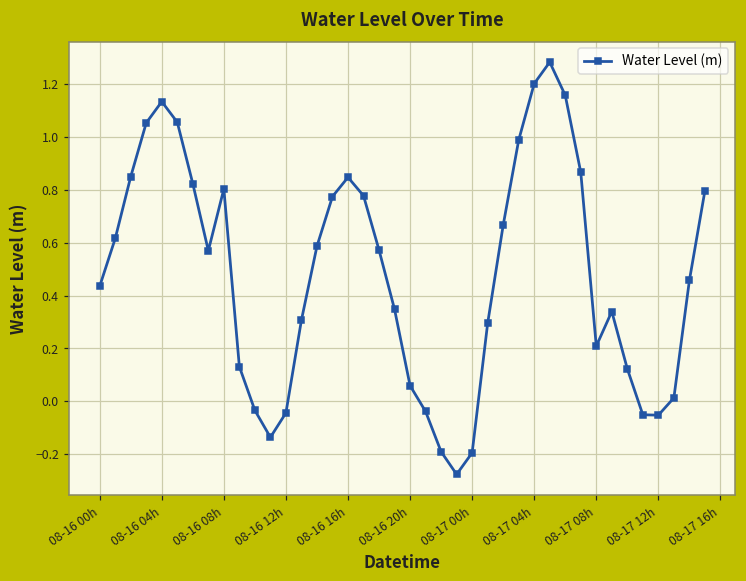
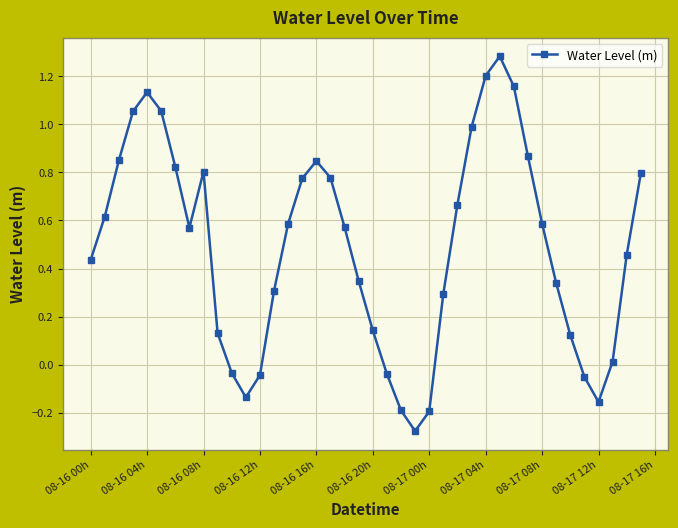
  {
    "08-16 00h": 0.44,
    "08-16 04h": 1.13,
    "08-16 08h": 0.80,
    "08-16 12h": -0.04,
    "08-16 16h": 0.85,
-   "08-16 20h": 0.06,
+   "08-16 20h": 0.14,
    "08-17 00h": -0.19,
    "08-17 04h": 1.20,
-   "08-17 08h": 0.21,
-   "08-17 12h": -0.05
+   "08-17 08h": 0.59,
+   "08-17 12h": -0.16
  }
